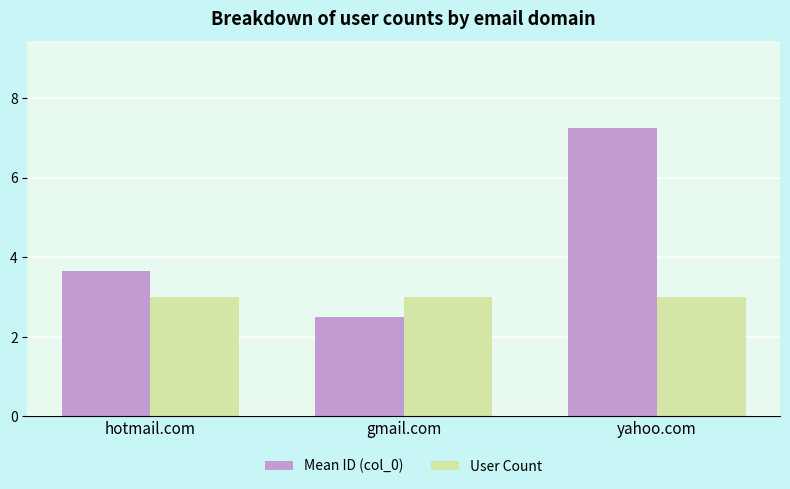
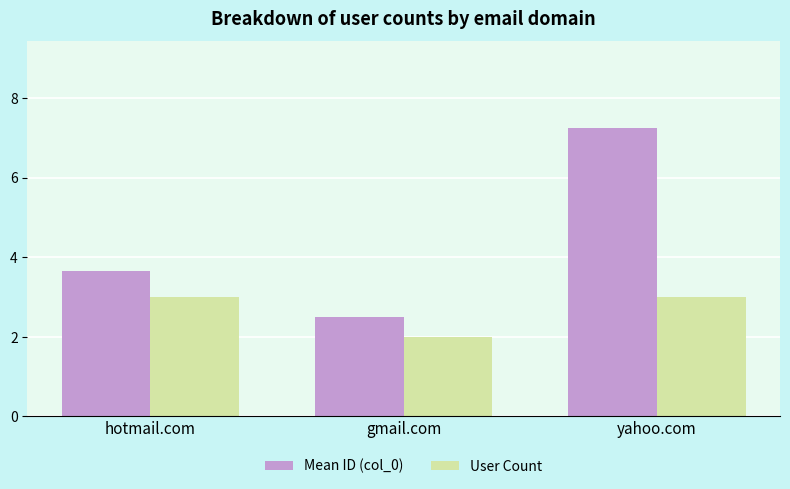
  {
    "Mean ID (col_0)": {
      "hotmail.com": 3.7,
      "gmail.com": 2.5,
      "yahoo.com": 7.3
    },
    "User Count": {
      "hotmail.com": 3,
-     "gmail.com": 3,
+     "gmail.com": 2,
      "yahoo.com": 3
    }
  }
